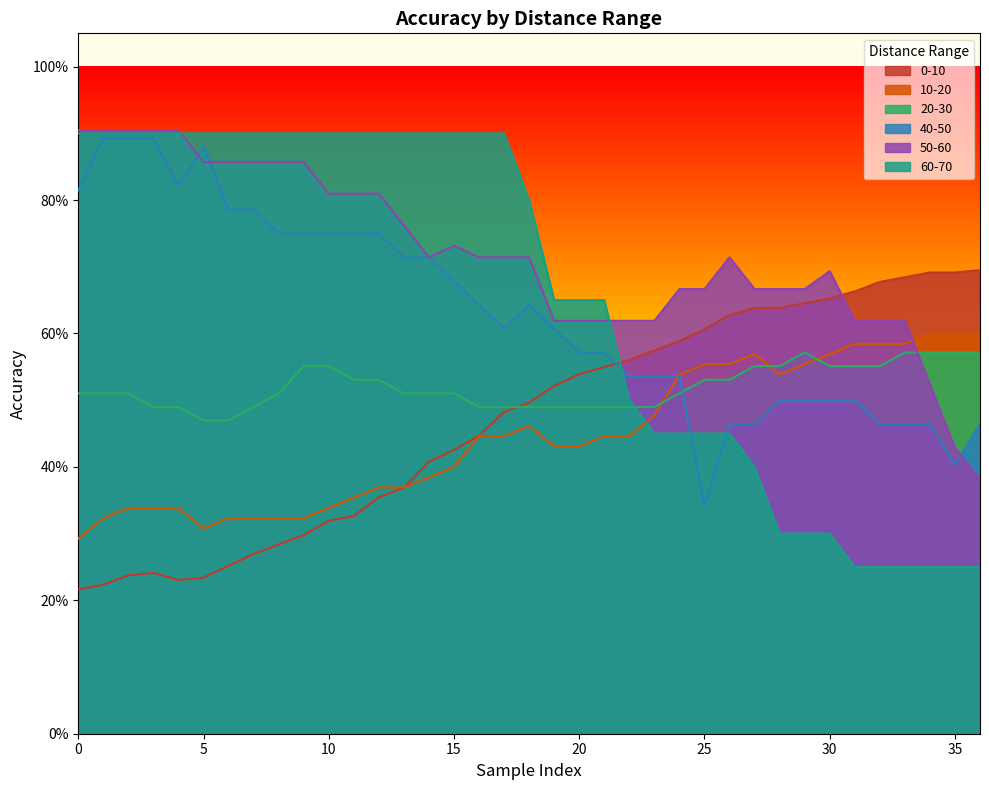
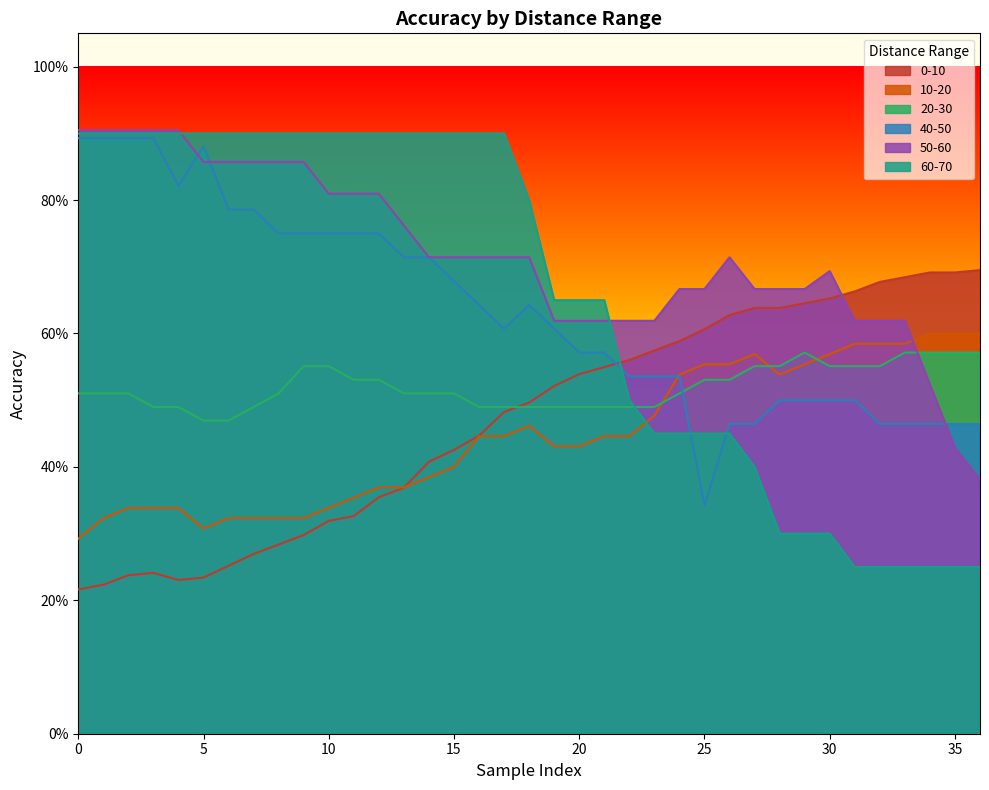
  {
    "40-50": {
-     "0": "81%",
+     "0": "89%",
      "5": "88%",
      "10": "75%",
      "15": "68%",
      "20": "57%",
      "25": "34%",
      "30": "50%",
-     "35": "40%"
+     "35": "46%"
    },
    "50-60": {
      "0": "90%",
      "5": "86%",
      "10": "81%",
-     "15": "73%",
+     "15": "71%",
      "20": "62%",
      "25": "67%",
      "30": "69%",
      "35": "43%"
    }
  }
